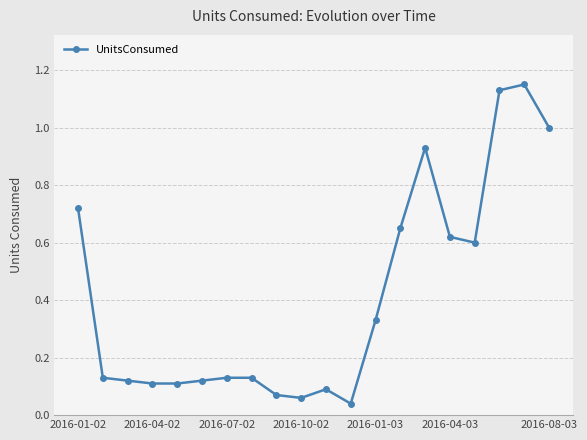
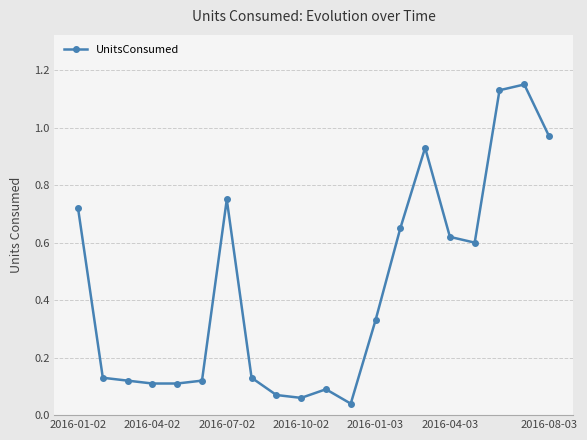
  {
    "2016-01-02": 0.72,
    "2016-04-02": 0.11,
-   "2016-07-02": 0.13,
+   "2016-07-02": 0.75,
    "2016-10-02": 0.06,
    "2016-01-03": 0.33,
    "2016-04-03": 0.62,
-   "2016-08-03": 1.00
+   "2016-08-03": 0.97
  }
